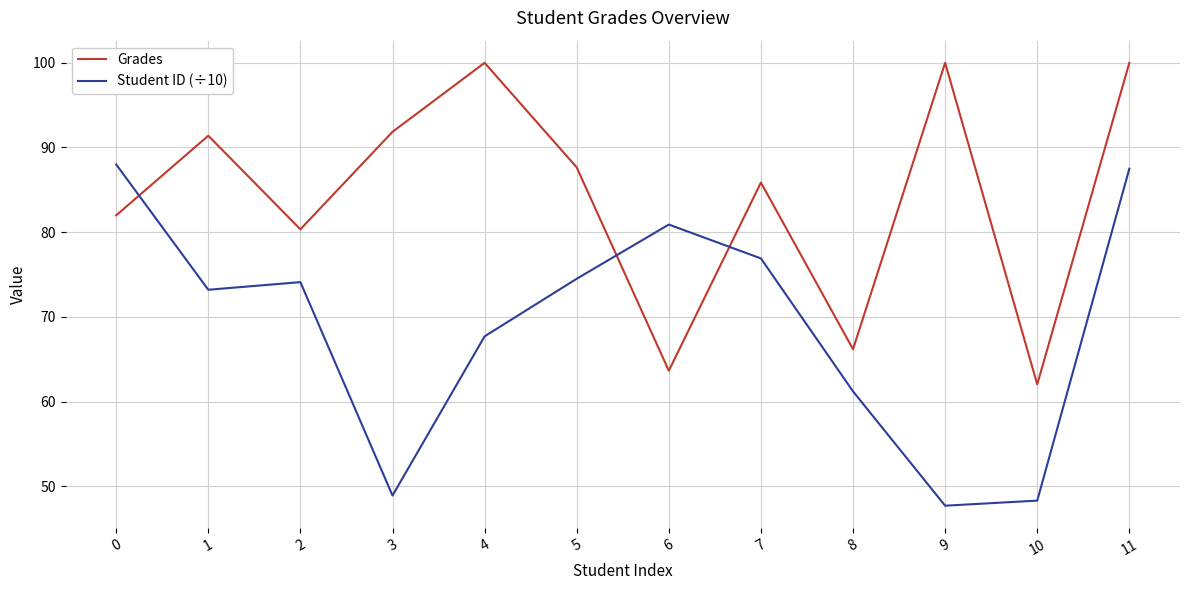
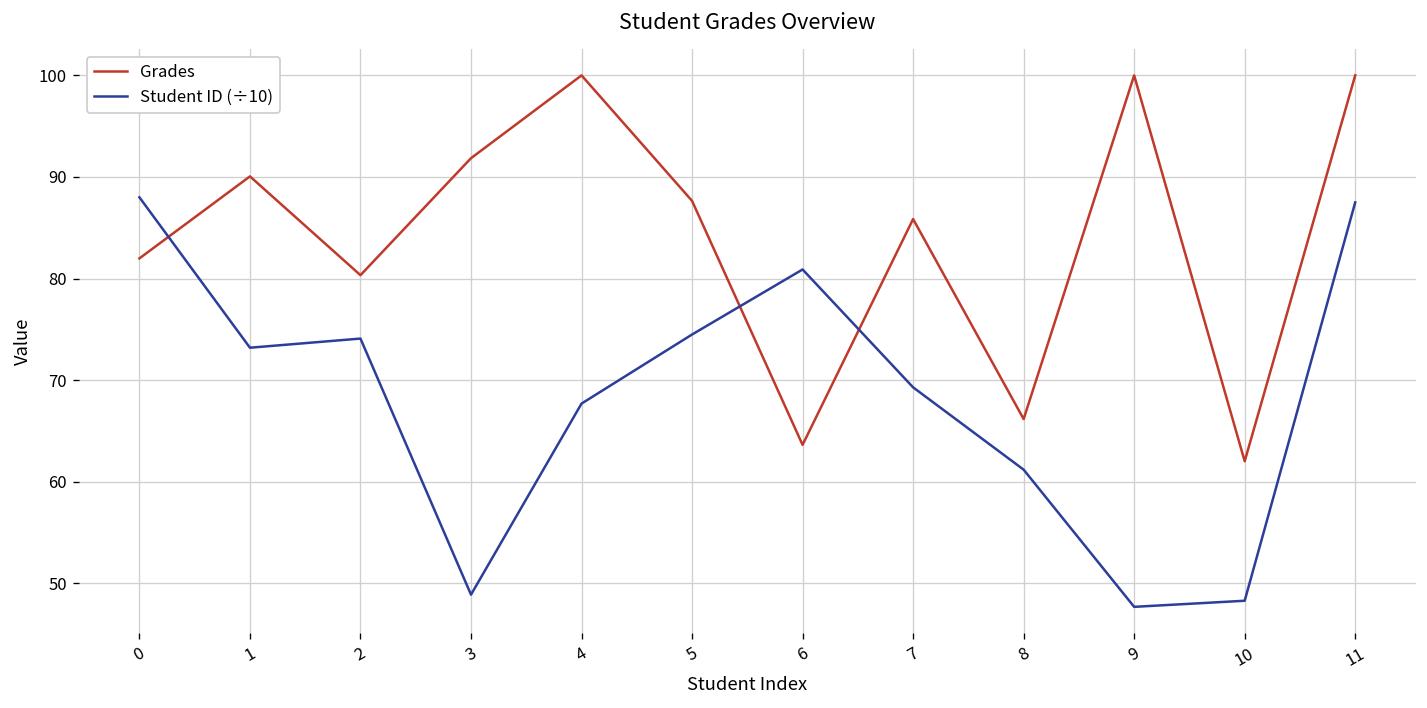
  {
    "Grades": {
      "0": 82,
-     "1": 91,
+     "1": 90,
      "2": 80,
      "3": 92,
      "4": 100,
      "5": 88,
      "6": 64,
      "7": 86,
      "8": 66,
      "9": 100,
      "10": 62,
      "11": 100
    },
    "Student ID (÷10)": {
      "0": 88,
      "1": 73,
      "2": 74,
      "3": 49,
      "4": 68,
      "5": 75,
      "6": 81,
-     "7": 77,
+     "7": 69,
      "8": 61,
      "9": 48,
      "10": 48,
      "11": 88
    }
  }
